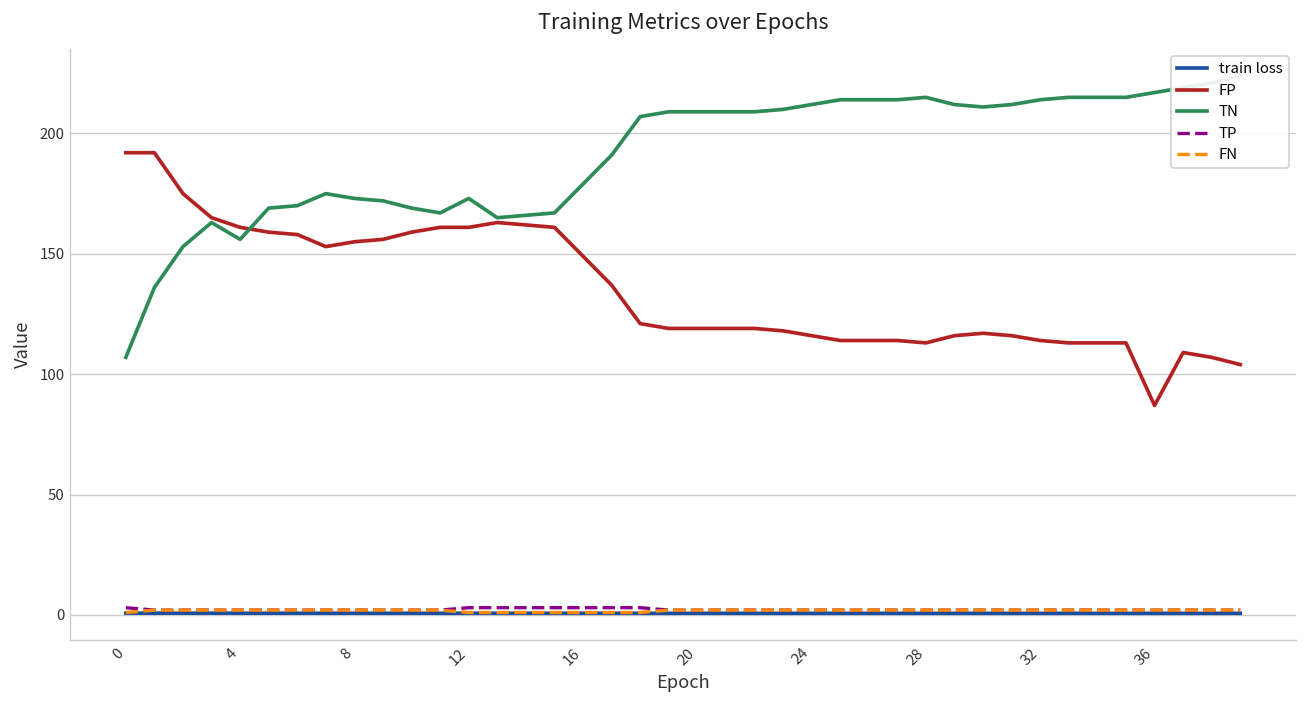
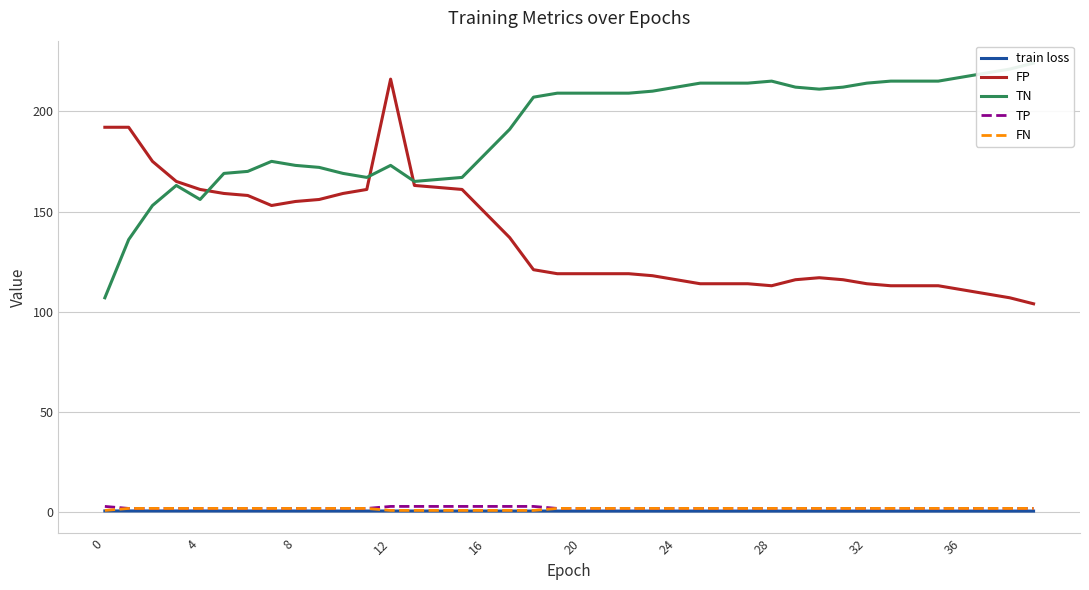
  {
    "train loss": {
      "4": 1,
      "8": 1,
      "20": 1,
      "24": 1,
      "28": 1,
      "32": 1,
      "36": 1
    },
    "FP": {
      "0": 192,
      "4": 161,
      "8": 155,
-     "12": 161,
+     "12": 216,
      "16": 149,
      "20": 119,
      "24": 116,
      "28": 113,
      "32": 114,
-     "36": 87
+     "36": 111
    },
    "TN": {
      "0": 107,
      "4": 156,
      "8": 173,
      "12": 173,
      "16": 179,
      "20": 209,
      "24": 212,
      "28": 215,
      "32": 214,
      "36": 217
    },
    "TP": {
      "0": 3,
      "12": 3,
      "16": 3
    }
  }
